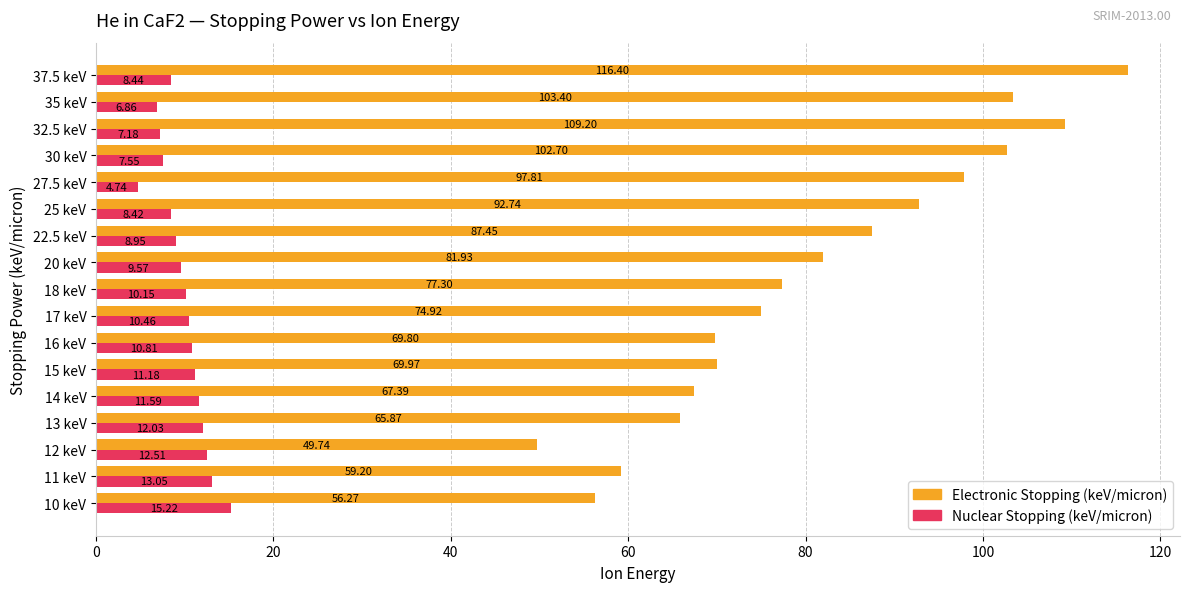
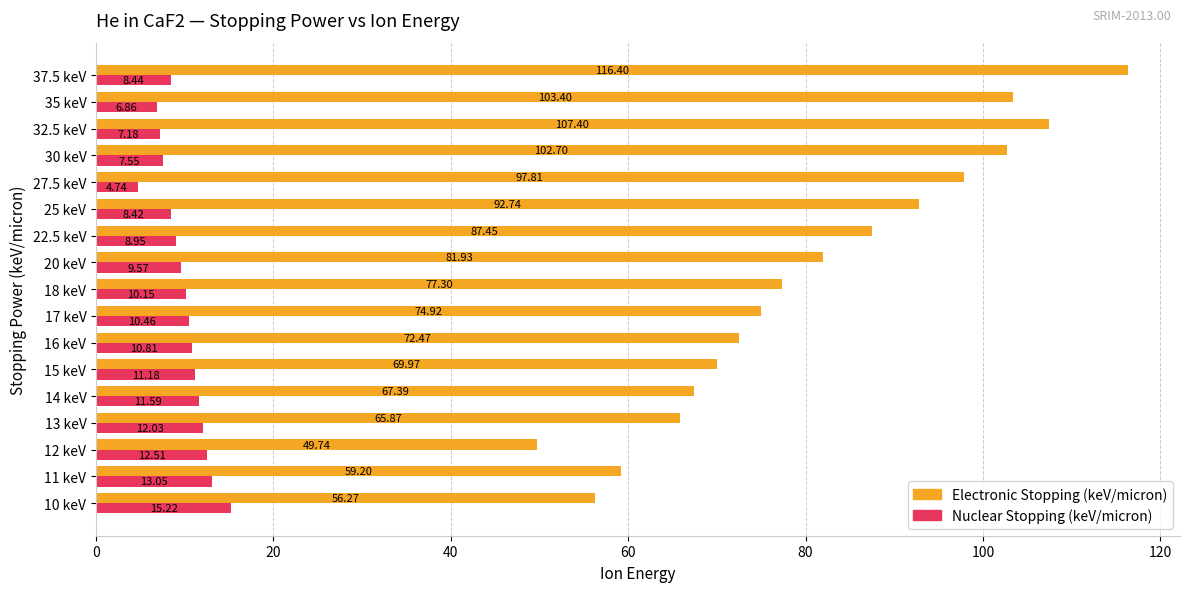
  {
    "Electronic Stopping (keV/micron)": {
      "37.5 keV": 116.40,
      "35 keV": 103.40,
-     "32.5 keV": 109.20,
+     "32.5 keV": 107.40,
      "30 keV": 102.70,
      "27.5 keV": 97.81,
      "25 keV": 92.74,
      "22.5 keV": 87.45,
      "20 keV": 81.93,
      "18 keV": 77.30,
      "17 keV": 74.92,
-     "16 keV": 69.80,
+     "16 keV": 72.47,
      "15 keV": 69.97,
      "14 keV": 67.39,
      "13 keV": 65.87,
      "12 keV": 49.74,
      "11 keV": 59.20,
      "10 keV": 56.27
    },
    "Nuclear Stopping (keV/micron)": {
      "37.5 keV": 8.44,
      "35 keV": 6.86,
      "32.5 keV": 7.18,
      "30 keV": 7.55,
      "27.5 keV": 4.74,
      "25 keV": 8.42,
      "22.5 keV": 8.95,
      "20 keV": 9.57,
      "18 keV": 10.15,
      "17 keV": 10.46,
      "16 keV": 10.81,
      "15 keV": 11.18,
      "14 keV": 11.59,
      "13 keV": 12.03,
      "12 keV": 12.51,
      "11 keV": 13.05,
      "10 keV": 15.22
    }
  }
